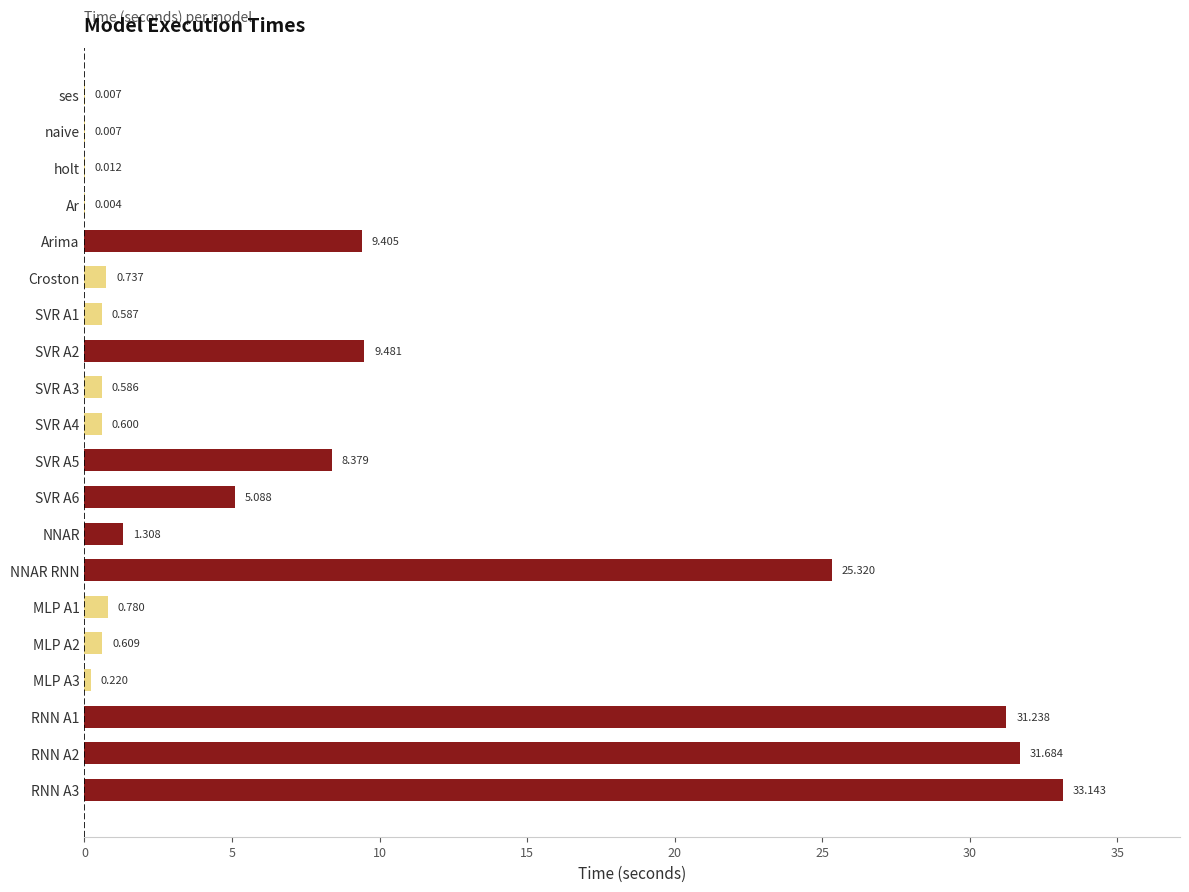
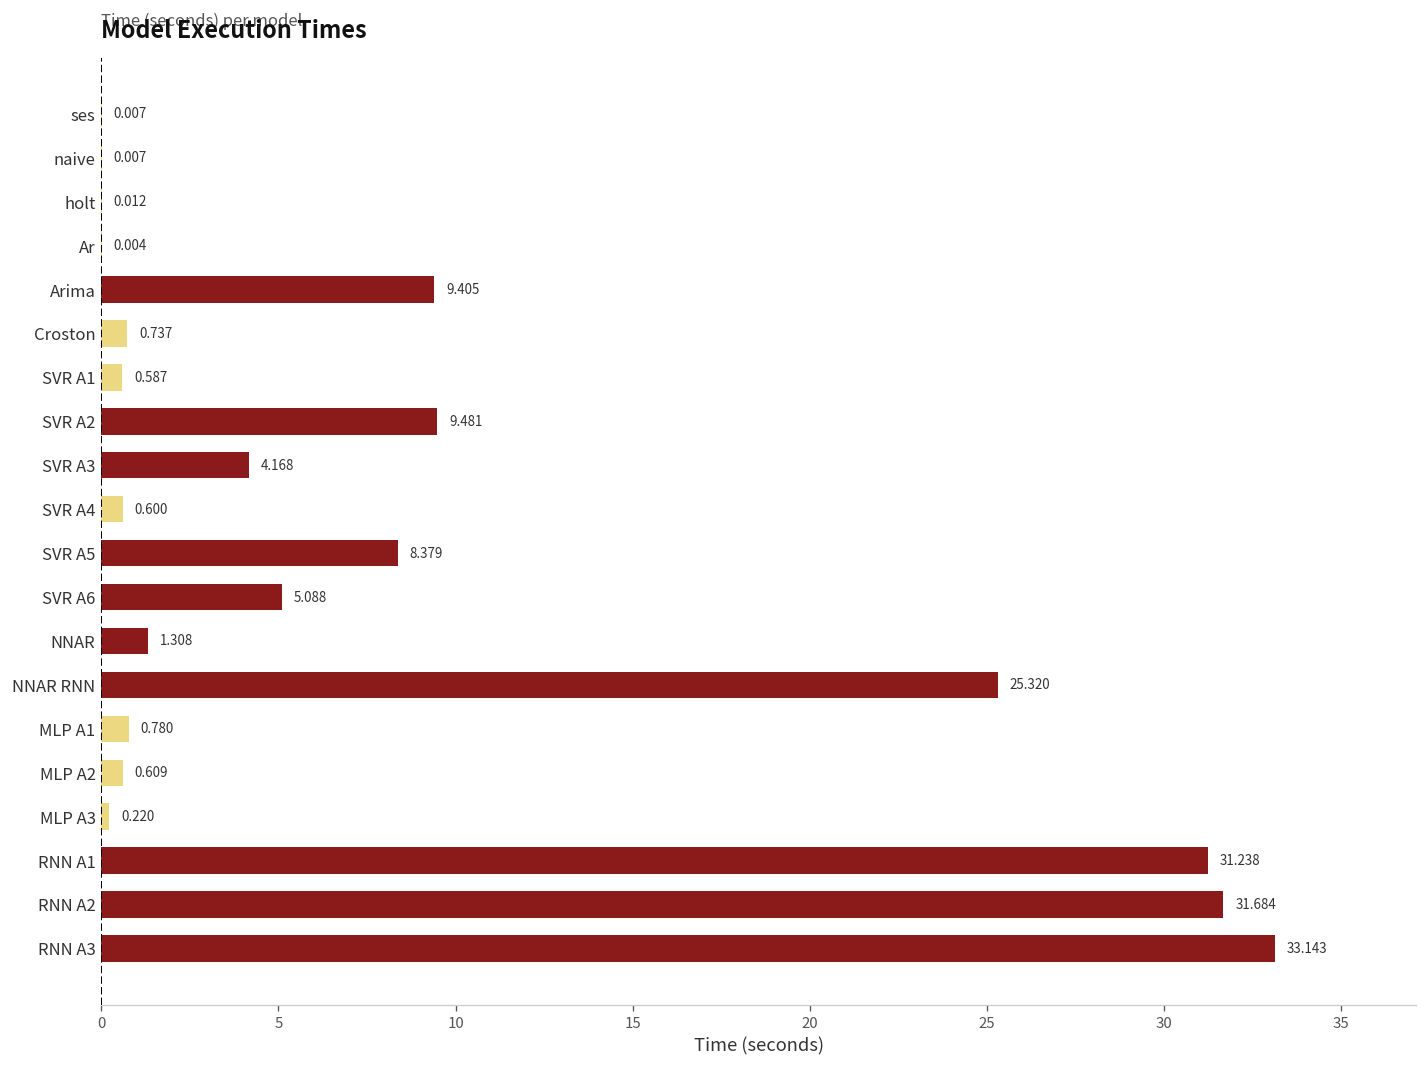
  {
    "ses": 0.007,
    "naive": 0.007,
    "holt": 0.012,
    "Ar": 0.004,
    "Arima": 9.405,
    "Croston": 0.737,
    "SVR A1": 0.587,
    "SVR A2": 9.481,
-   "SVR A3": 0.586,
+   "SVR A3": 4.168,
    "SVR A4": 0.600,
    "SVR A5": 8.379,
    "SVR A6": 5.088,
    "NNAR": 1.308,
    "NNAR RNN": 25.320,
    "MLP A1": 0.780,
    "MLP A2": 0.609,
    "MLP A3": 0.220,
    "RNN A1": 31.238,
    "RNN A2": 31.684,
    "RNN A3": 33.143
  }
